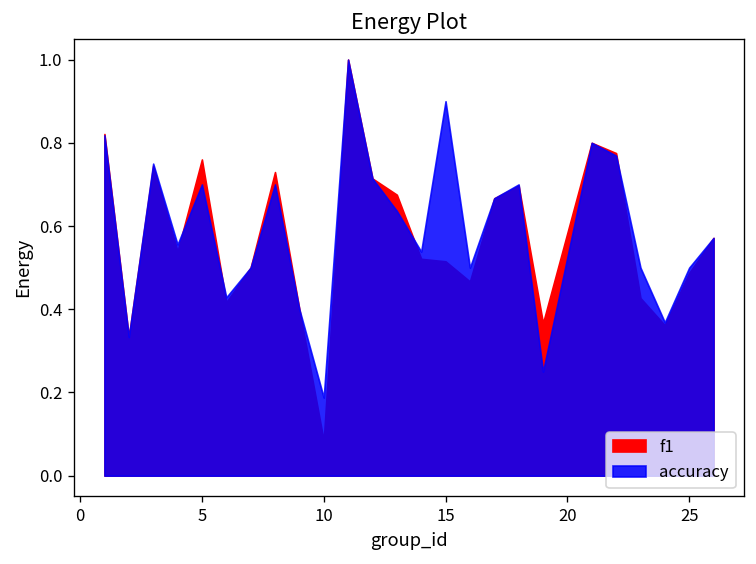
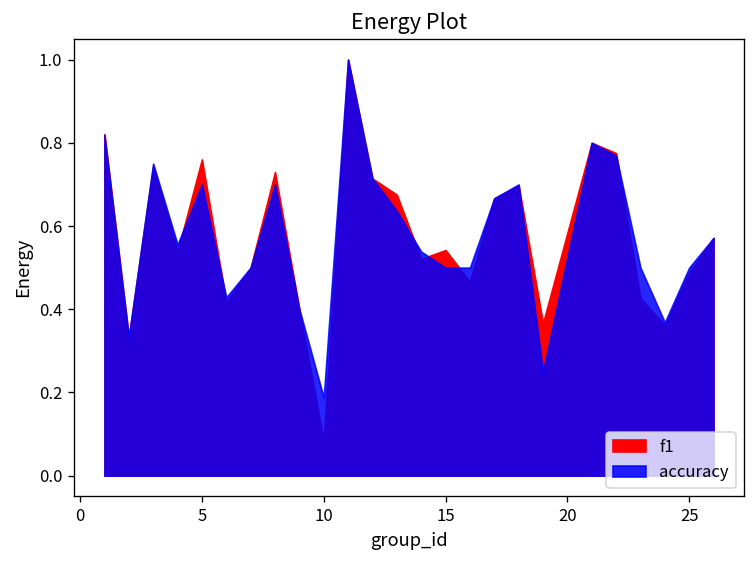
  {
    "f1": {
      "5": 0.76,
      "10": 0.08,
-     "15": 0.52,
+     "15": 0.54,
      "25": 0.49
    },
    "accuracy": {
      "5": 0.7,
      "10": 0.19,
-     "15": 0.9,
+     "15": 0.5,
      "25": 0.5
    }
  }
